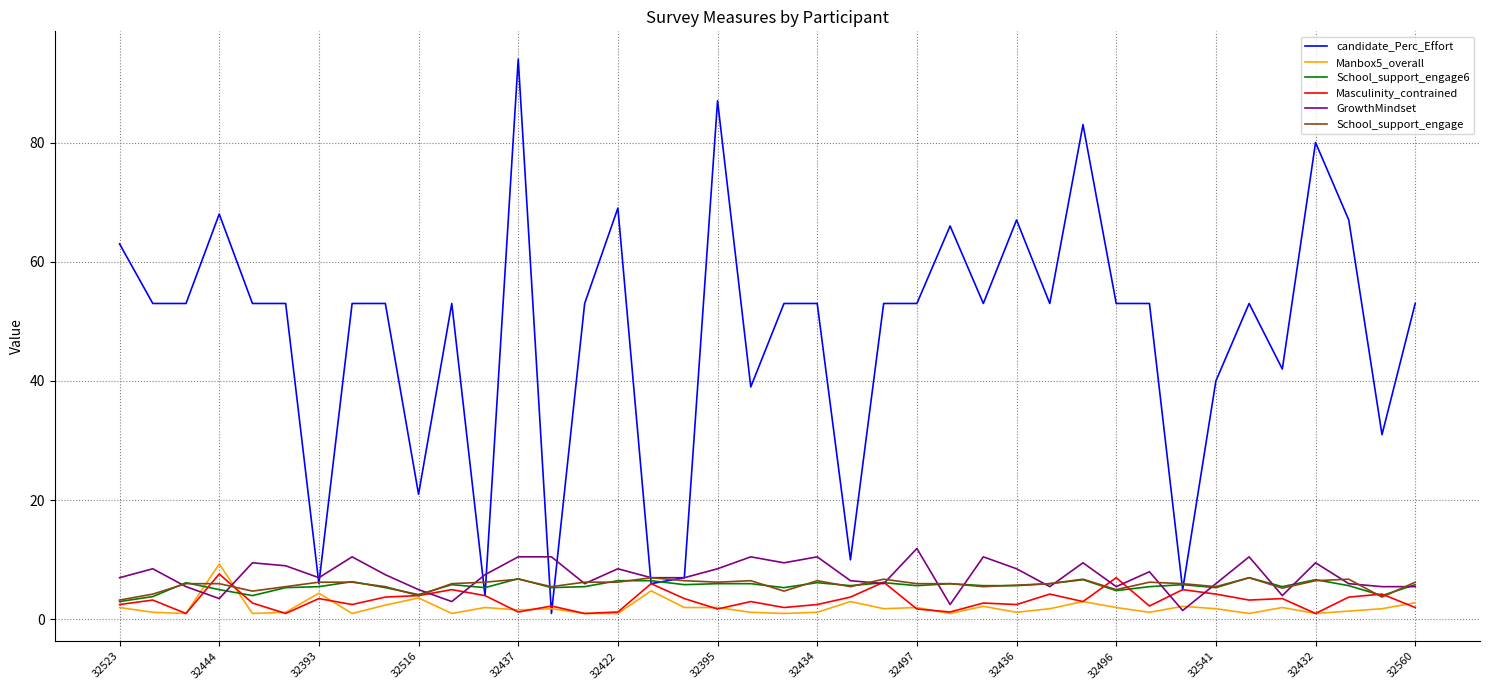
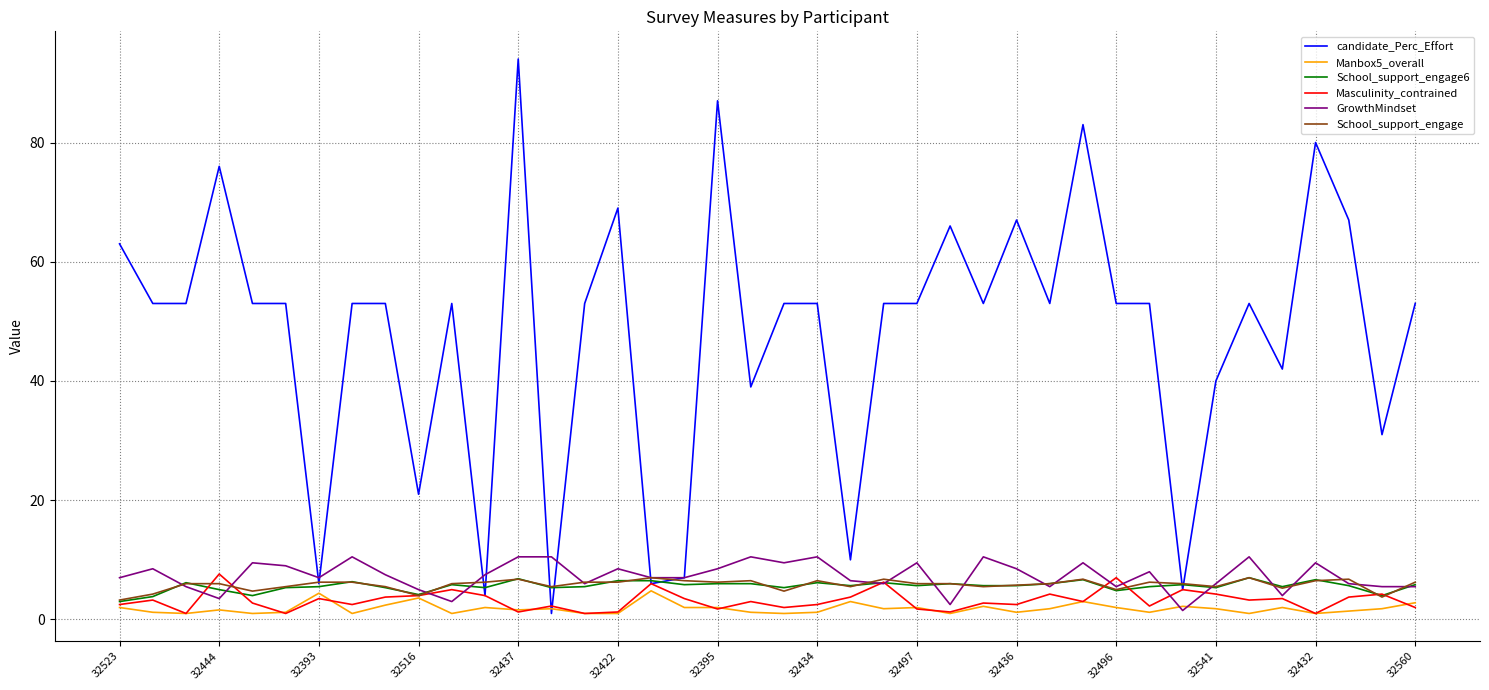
  {
    "candidate_Perc_Effort": {
      "32523": 63,
-     "32444": 68,
+     "32444": 76,
      "32516": 21,
      "32437": 94,
      "32422": 69,
      "32395": 87,
      "32434": 53,
      "32497": 53,
      "32436": 67,
      "32496": 53,
      "32541": 40,
      "32432": 80,
      "32560": 53
    },
    "Manbox5_overall": {
      "32523": 2,
-     "32444": 9,
+     "32444": 2,
      "32393": 4,
      "32434": 1,
      "32436": 1,
      "32496": 2,
      "32541": 2,
      "32560": 3
    },
    "School_support_engage6": {
      "32444": 5,
      "32393": 6
    },
    "Masculinity_contrained": {
      "32523": 3,
      "32444": 8,
      "32393": 4,
      "32434": 3,
      "32436": 3,
      "32496": 7,
      "32541": 4,
      "32560": 2
    },
    "GrowthMindset": {
      "32523": 7,
      "32444": 4,
      "32393": 7,
      "32516": 5,
      "32437": 11,
      "32422": 9,
      "32395": 9,
      "32434": 11,
-     "32497": 12,
+     "32497": 10,
      "32436": 9,
      "32496": 6,
      "32541": 6,
      "32432": 10
    },
    "School_support_engage": {
      "32444": 6
    }
  }
